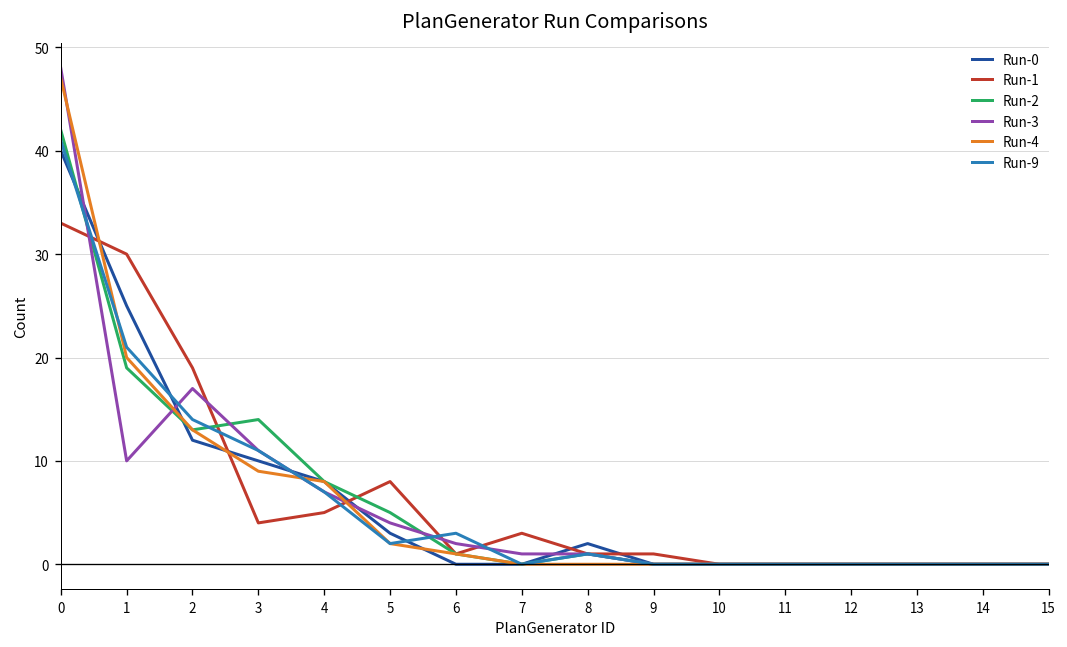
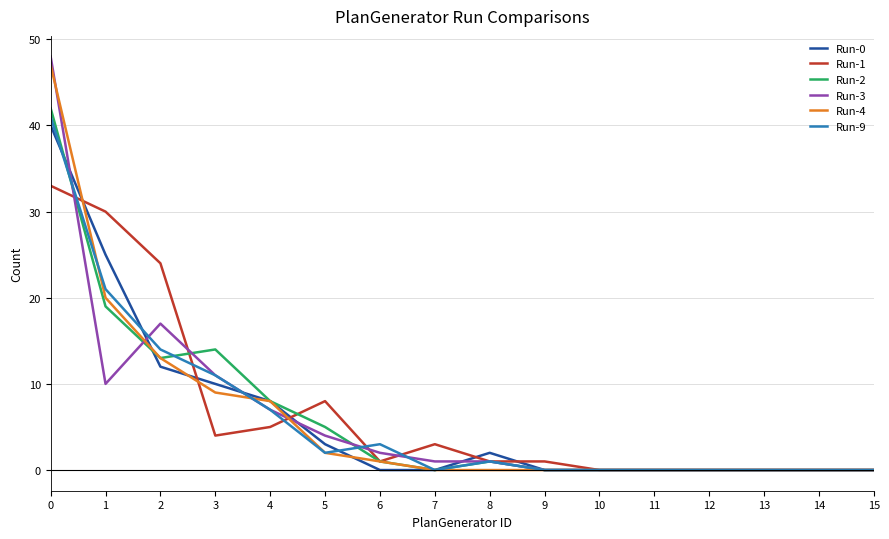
  {
    "Run-1": {
      "0": 33,
      "1": 30,
-     "2": 19,
+     "2": 24,
      "3": 4,
      "4": 5,
      "5": 8,
      "7": 3,
      "9": 1
    },
    "Run-2": {
      "0": 42,
      "1": 19,
      "3": 14,
      "5": 5
    },
    "Run-3": {
      "0": 48,
      "1": 10,
      "2": 17,
      "5": 4,
      "6": 2,
      "7": 1
    },
    "Run-4": {
      "0": 47,
      "1": 20,
      "3": 9,
      "8": 0
    }
  }
